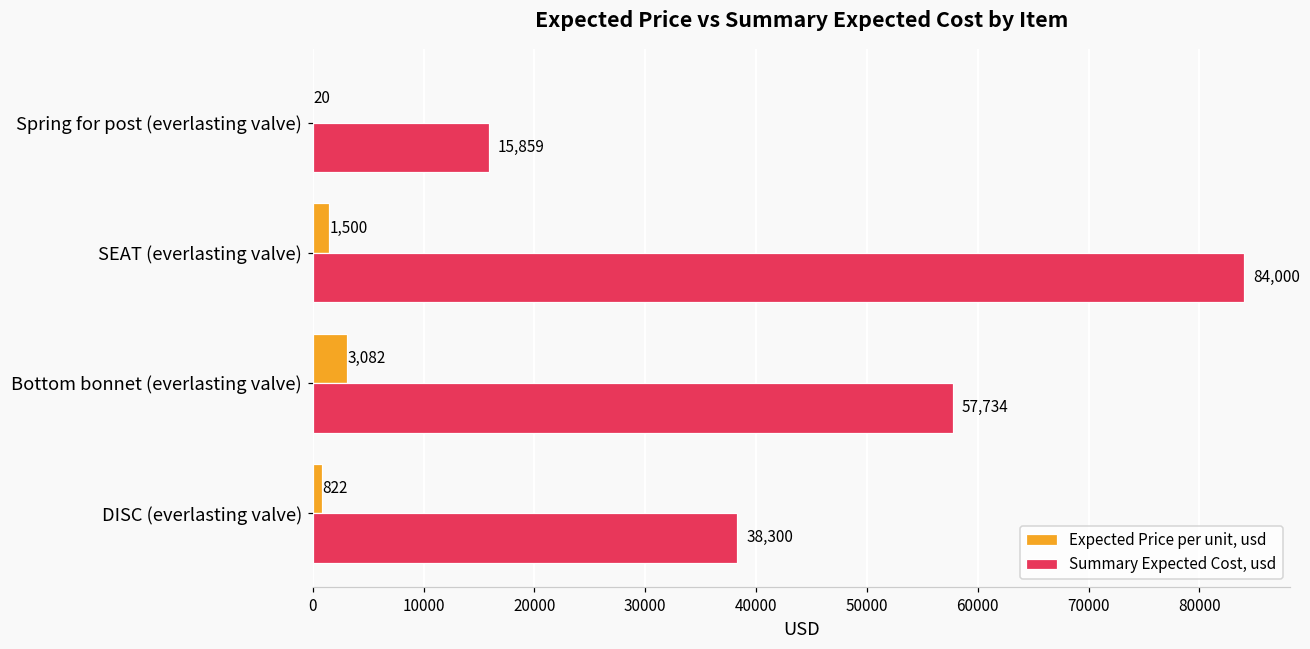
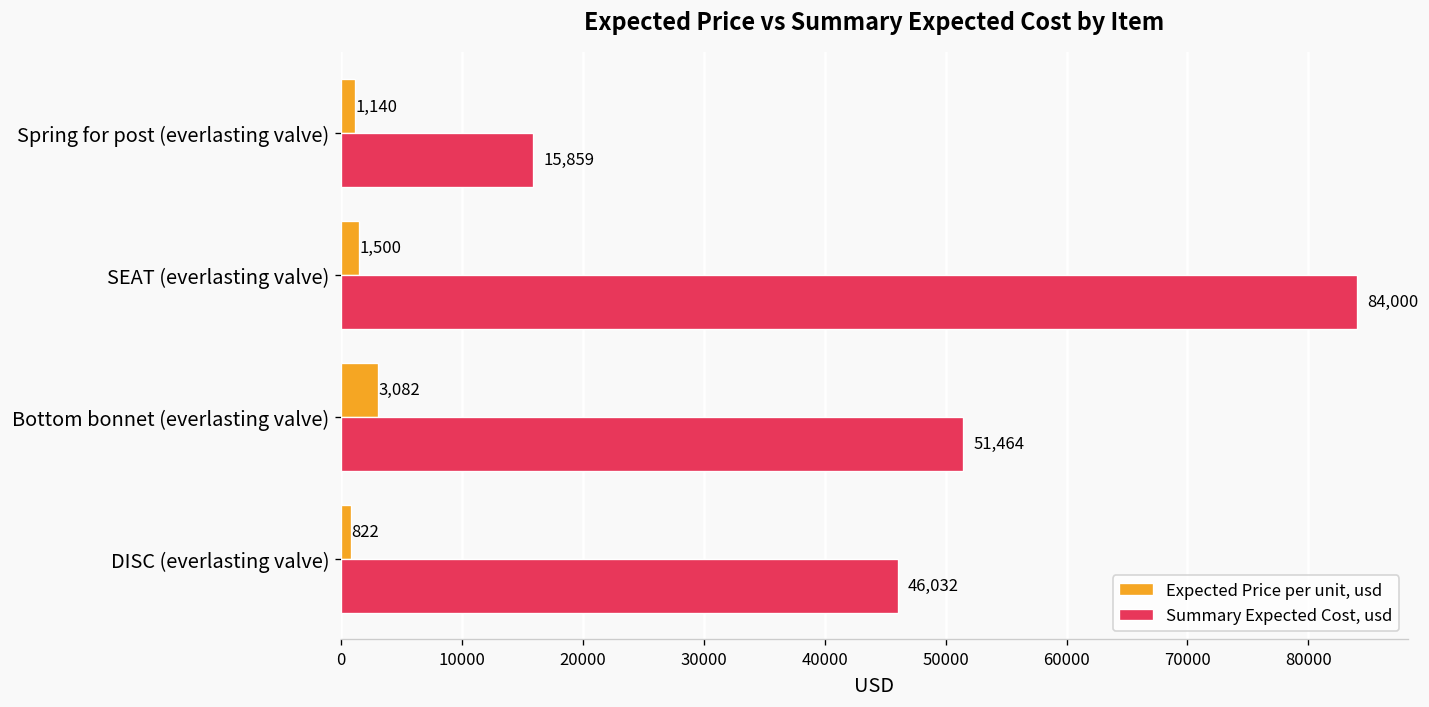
  {
    "Expected Price per unit, usd": {
-     "Spring for post (everlasting valve)": "20",
+     "Spring for post (everlasting valve)": "1,140",
      "SEAT (everlasting valve)": "1,500",
      "Bottom bonnet (everlasting valve)": "3,082",
      "DISC (everlasting valve)": "822"
    },
    "Summary Expected Cost, usd": {
      "Spring for post (everlasting valve)": "15,859",
      "SEAT (everlasting valve)": "84,000",
-     "Bottom bonnet (everlasting valve)": "57,734",
-     "DISC (everlasting valve)": "38,300"
+     "Bottom bonnet (everlasting valve)": "51,464",
+     "DISC (everlasting valve)": "46,032"
    }
  }
